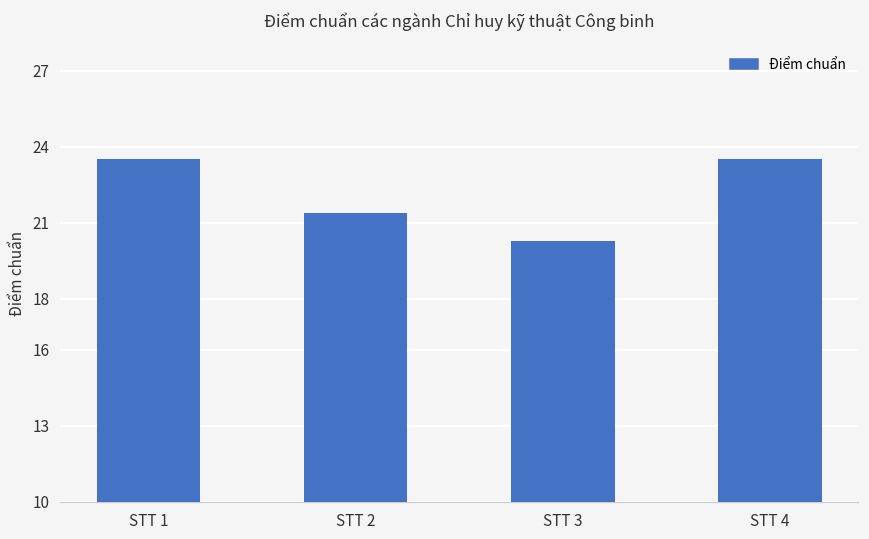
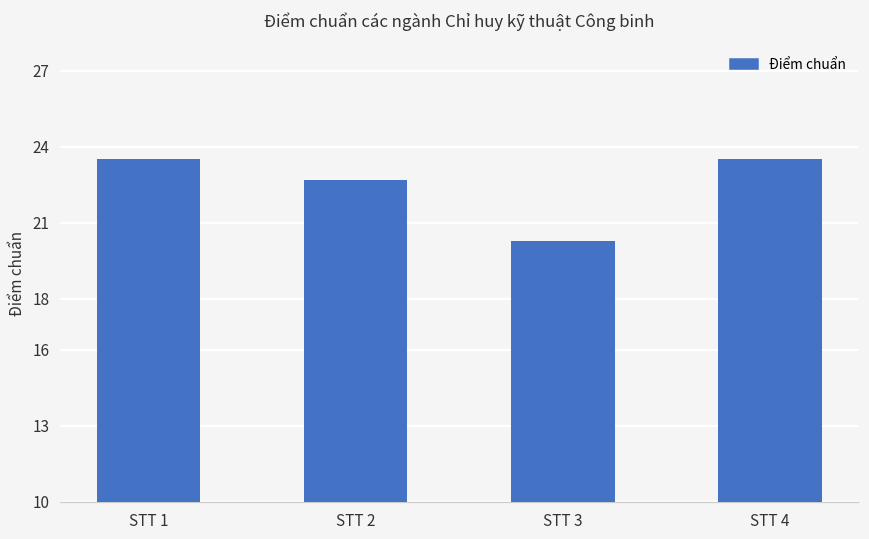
  {
    "STT 1": 23.5,
-   "STT 2": 21.4,
+   "STT 2": 22.7,
    "STT 3": 20.3,
    "STT 4": 23.5
  }
